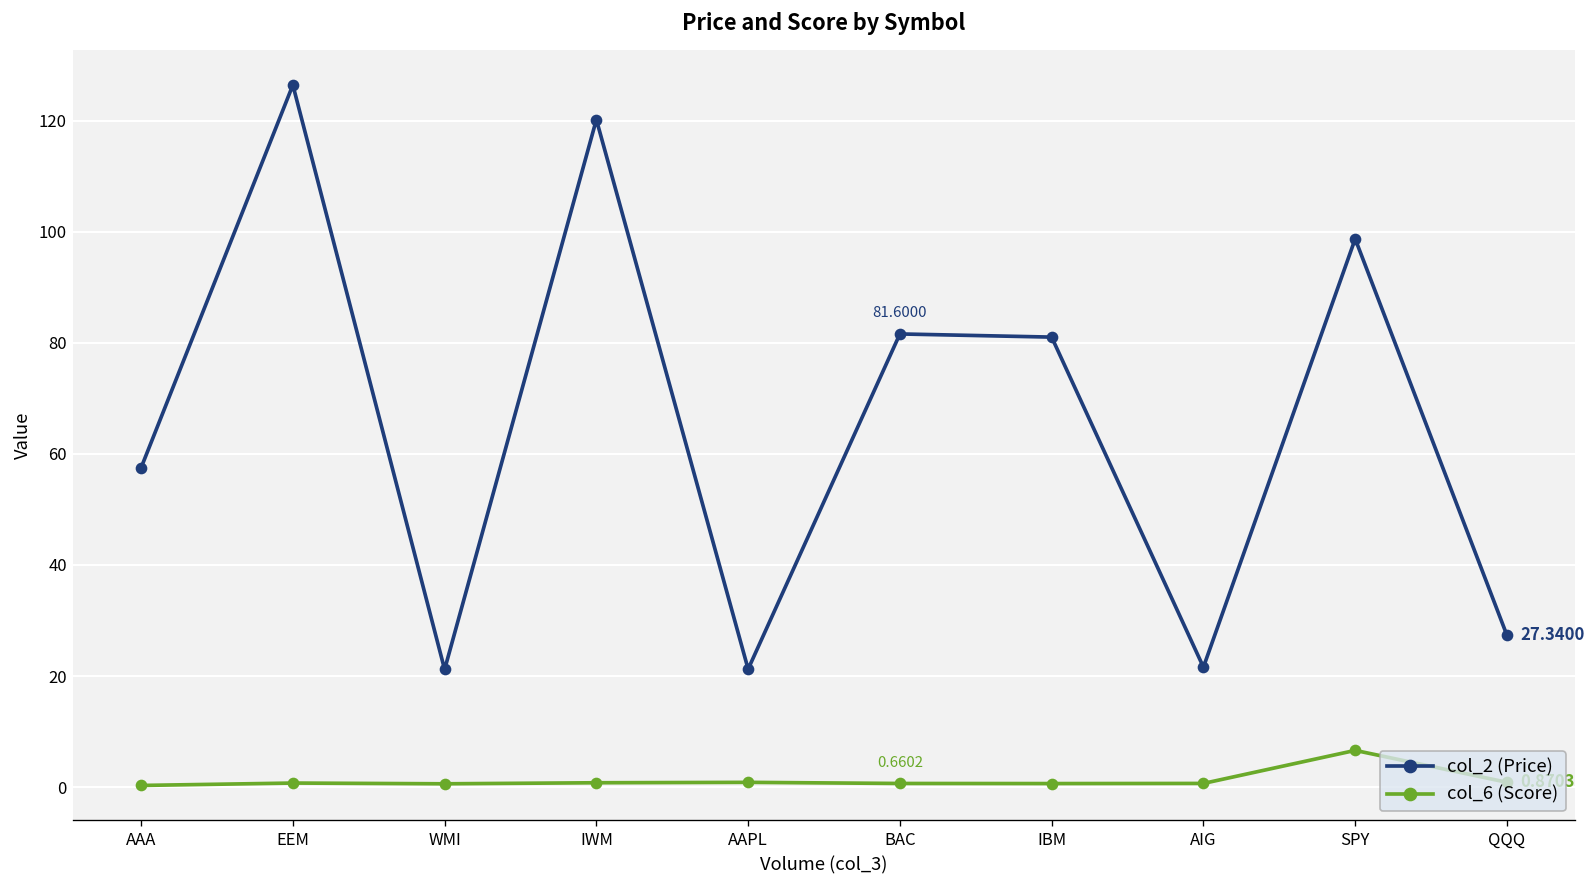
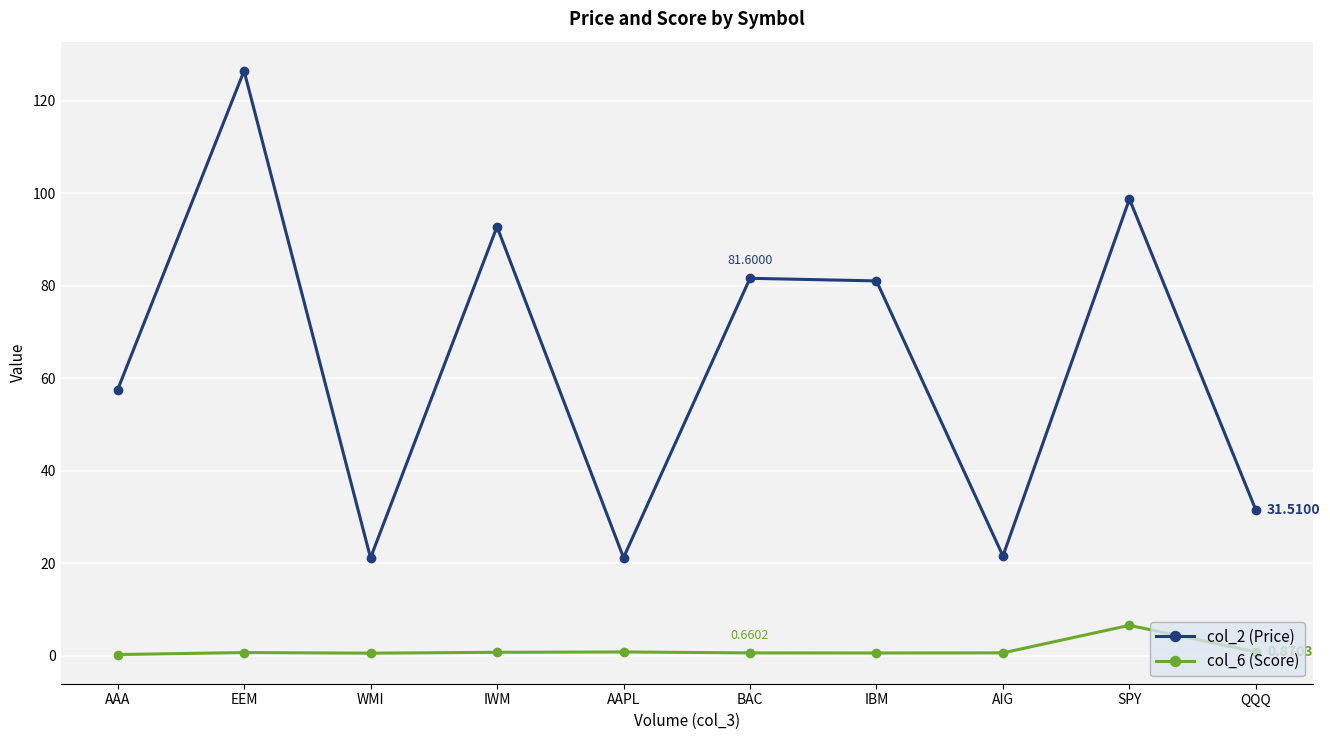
  {
    "col_2 (Price)": {
-     "IWM": 120,
+     "IWM": 93,
      "BAC": 81.6000,
-     "QQQ": 27.3400
+     "QQQ": 31.5100
    },
    "col_6 (Score)": {
      "BAC": 0.6602
    }
  }
